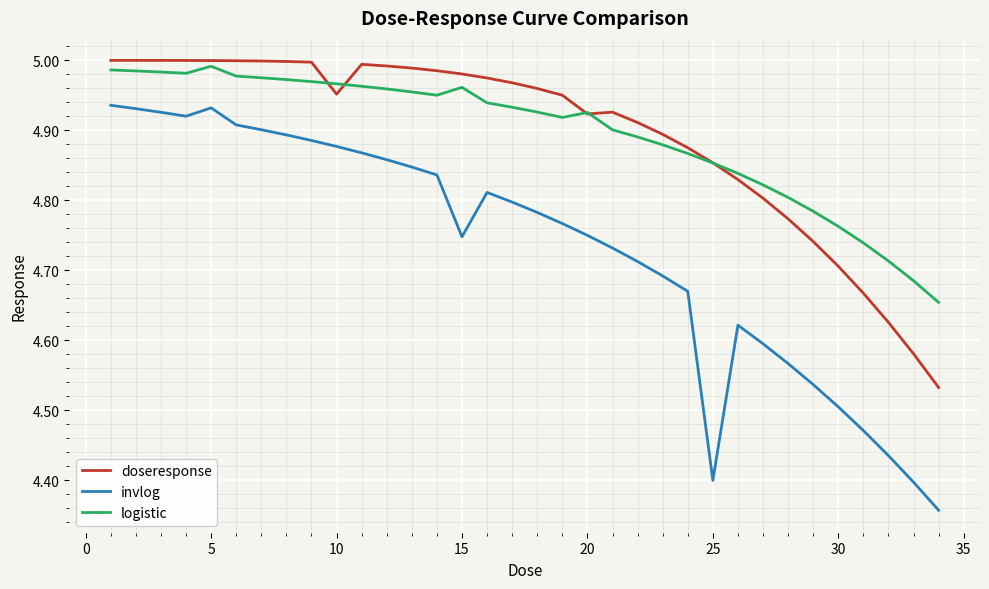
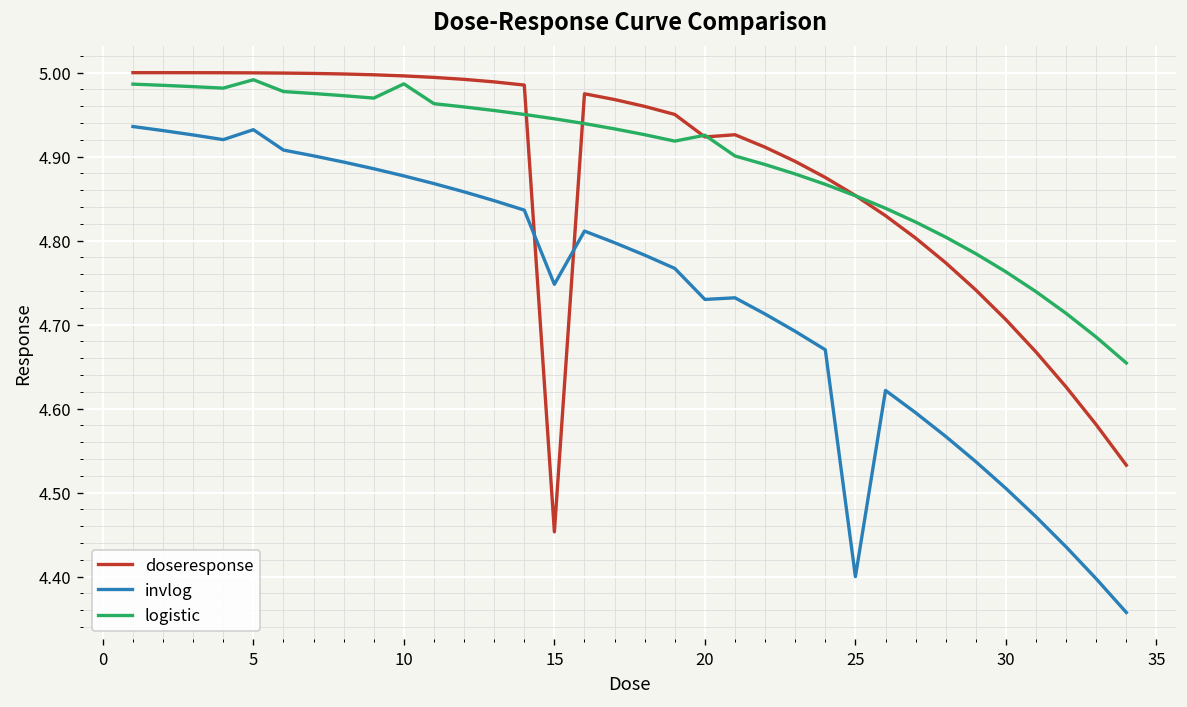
  {
    "doseresponse": {
      "5": 5.00,
-     "10": 4.95,
-     "15": 4.98,
+     "10": 5.00,
+     "15": 4.45,
      "30": 4.71
    },
    "invlog": {
      "5": 4.93,
      "10": 4.88,
      "15": 4.75,
-     "20": 4.75,
+     "20": 4.73,
      "25": 4.40,
      "30": 4.50
    },
    "logistic": {
      "5": 4.99,
-     "10": 4.97,
-     "15": 4.96,
+     "10": 4.99,
+     "15": 4.95,
      "30": 4.76
    }
  }
